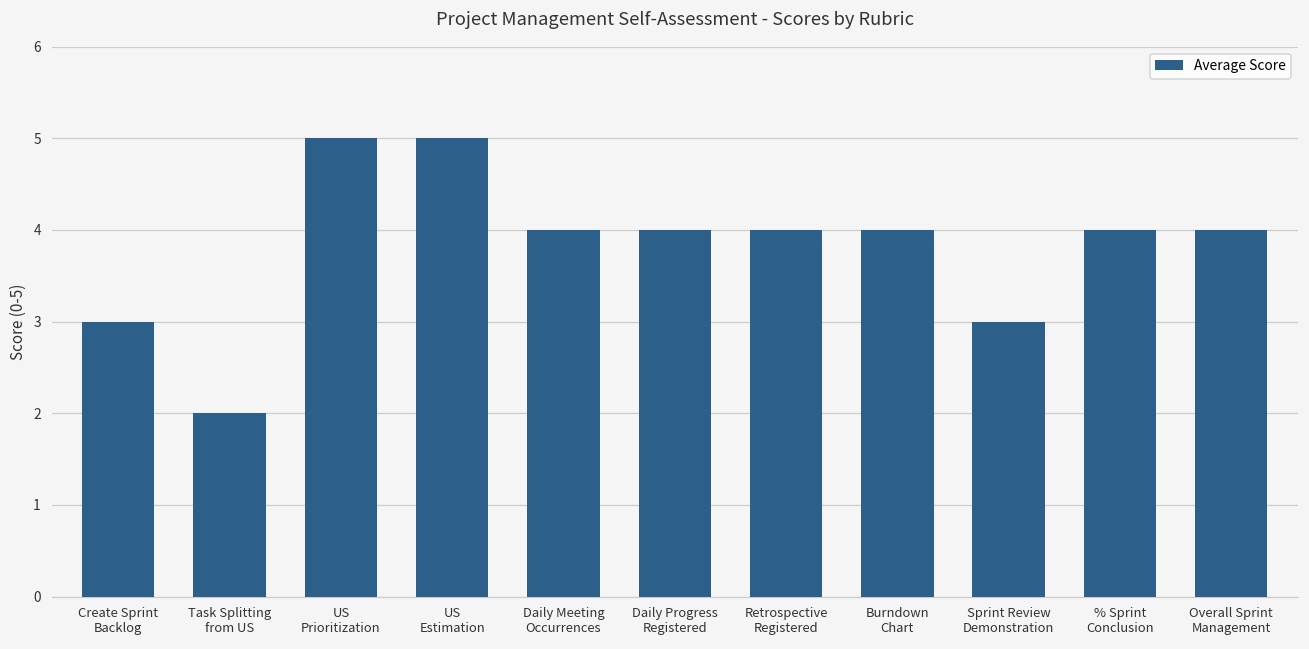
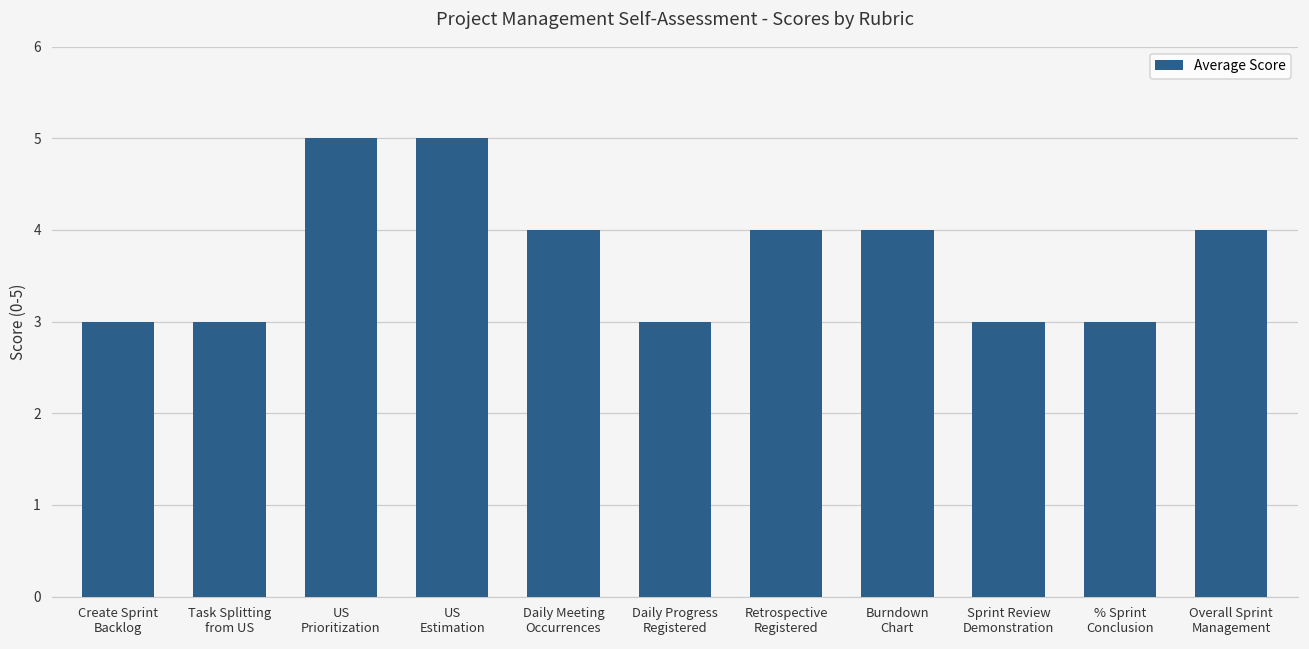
  {
    "Create Sprint Backlog": 3,
-   "Task Splitting from US": 2,
+   "Task Splitting from US": 3,
    "US Prioritization": 5,
    "US Estimation": 5,
    "Daily Meeting Occurrences": 4,
-   "Daily Progress Registered": 4,
+   "Daily Progress Registered": 3,
    "Retrospective Registered": 4,
    "Burndown Chart": 4,
    "Sprint Review Demonstration": 3,
-   "% Sprint Conclusion": 4,
+   "% Sprint Conclusion": 3,
    "Overall Sprint Management": 4
  }
